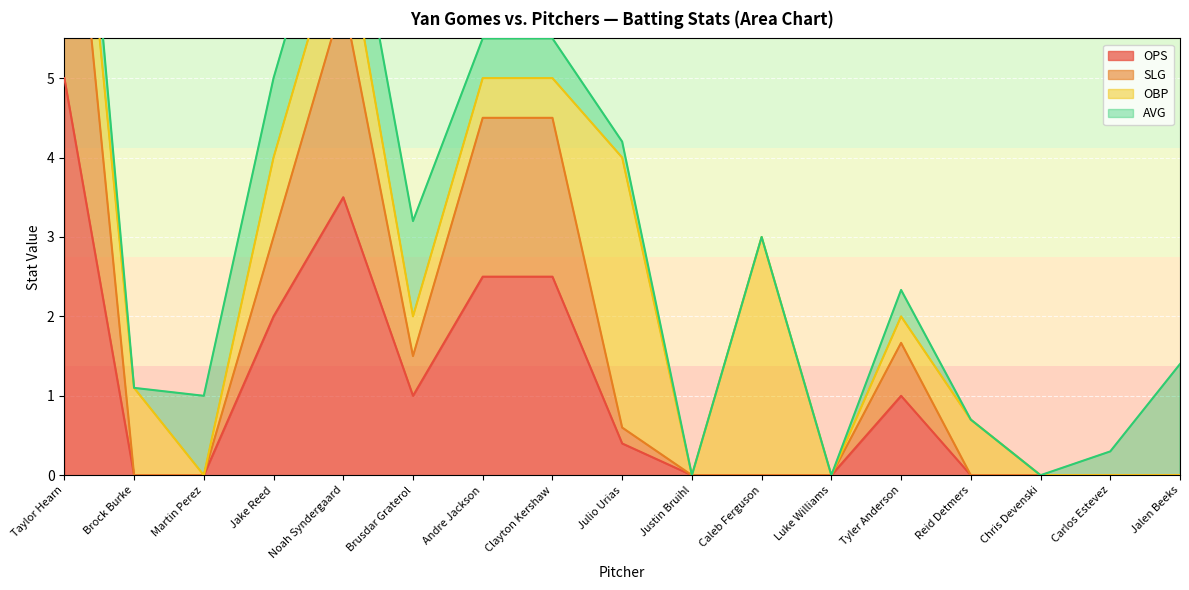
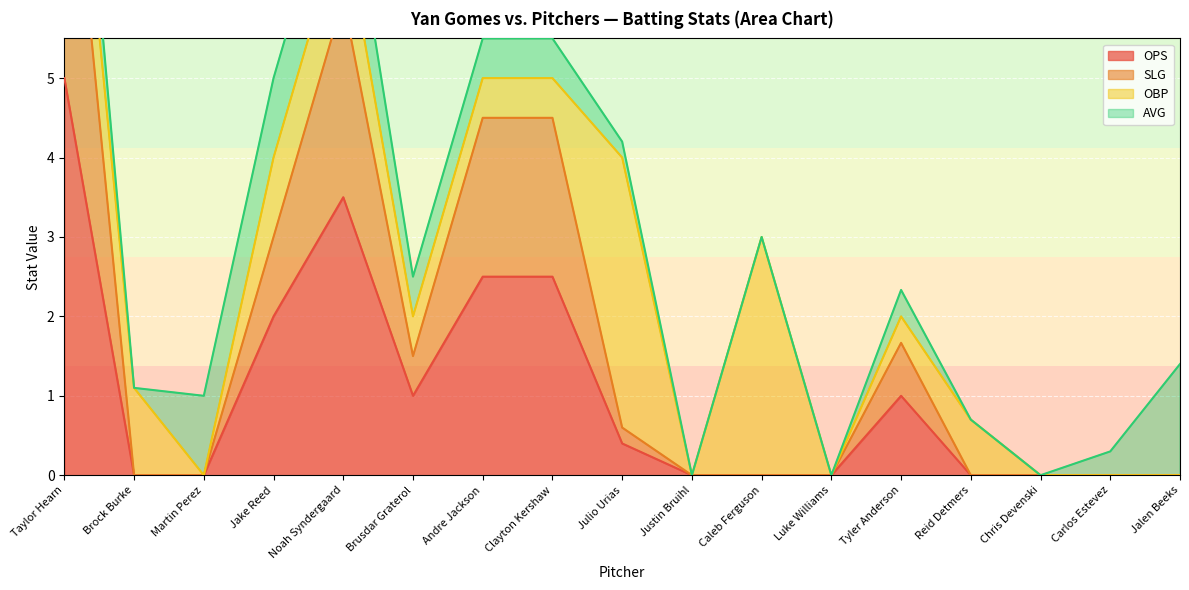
  {
    "OBP": {
      "Jake Reed": 1.0,
      "Brusdar Graterol": 0.5,
      "Andre Jackson": 0.5,
      "Clayton Kershaw": 0.5,
      "Julio Urias": 3.4,
      "Tyler Anderson": 0.3
    },
    "AVG": {
      "Martin Perez": 1.0,
      "Jake Reed": 1.0,
-     "Brusdar Graterol": 1.2,
+     "Brusdar Graterol": 0.5,
      "Andre Jackson": 0.5,
      "Clayton Kershaw": 0.5,
      "Julio Urias": 0.2,
      "Tyler Anderson": 0.3,
      "Carlos Estevez": 0.3,
      "Jalen Beeks": 1.4
    }
  }
